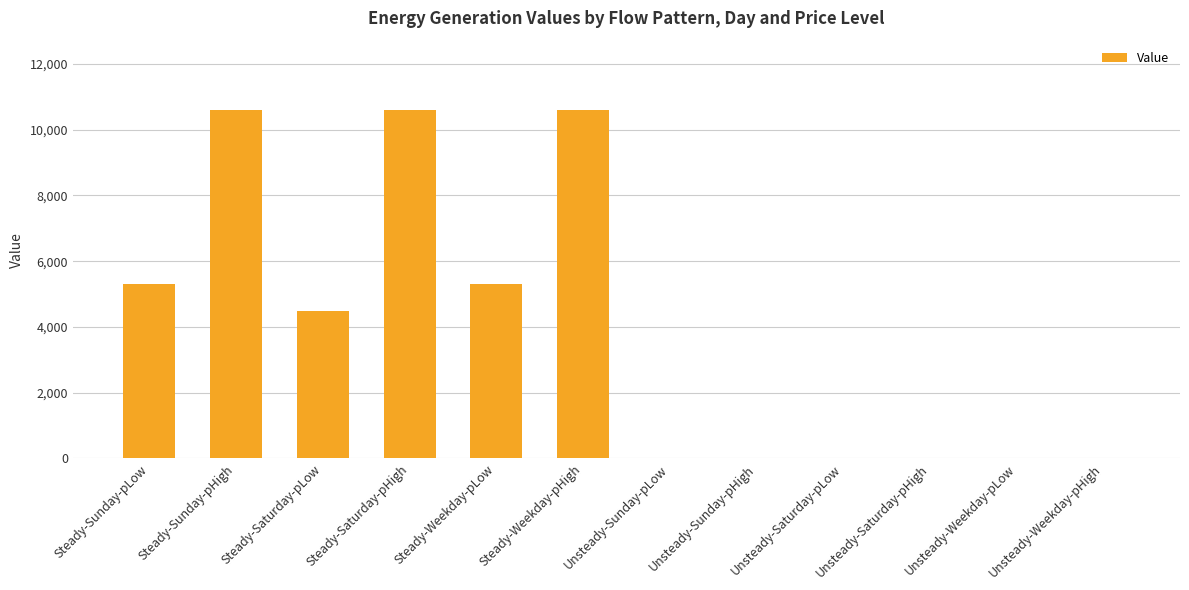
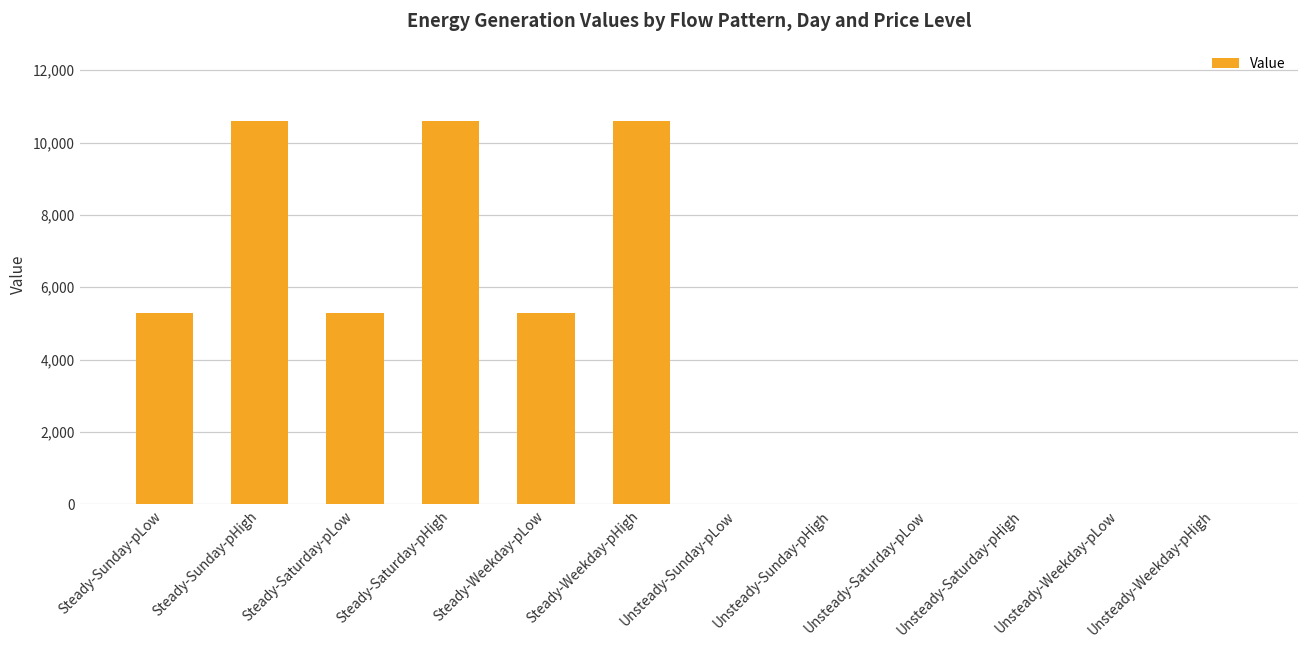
  {
    "Steady-Sunday-pLow": "5,300",
    "Steady-Sunday-pHigh": "10,600",
-   "Steady-Saturday-pLow": "4,500",
+   "Steady-Saturday-pLow": "5,300",
    "Steady-Saturday-pHigh": "10,600",
    "Steady-Weekday-pLow": "5,300",
    "Steady-Weekday-pHigh": "10,600",
    "Unsteady-Sunday-pLow": "0",
    "Unsteady-Sunday-pHigh": "0",
    "Unsteady-Saturday-pLow": "0",
    "Unsteady-Saturday-pHigh": "0",
    "Unsteady-Weekday-pLow": "0",
    "Unsteady-Weekday-pHigh": "0"
  }
